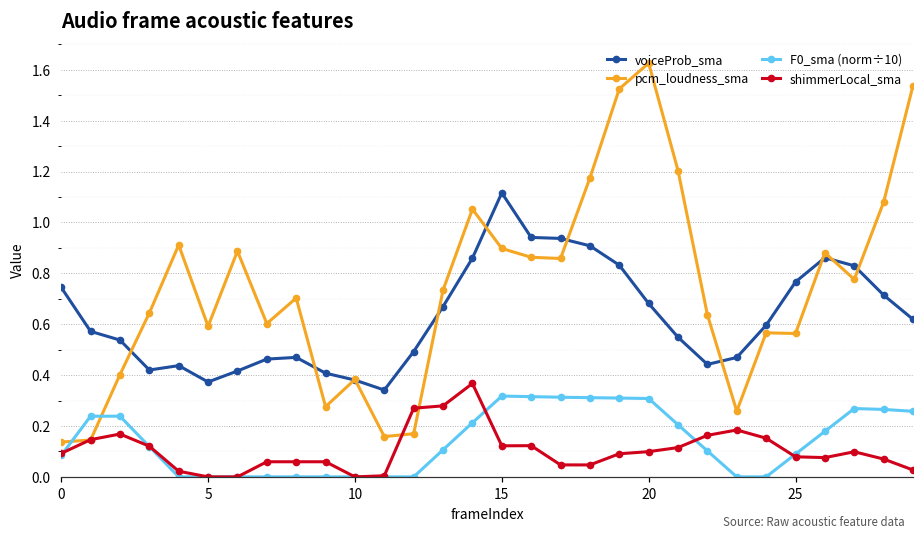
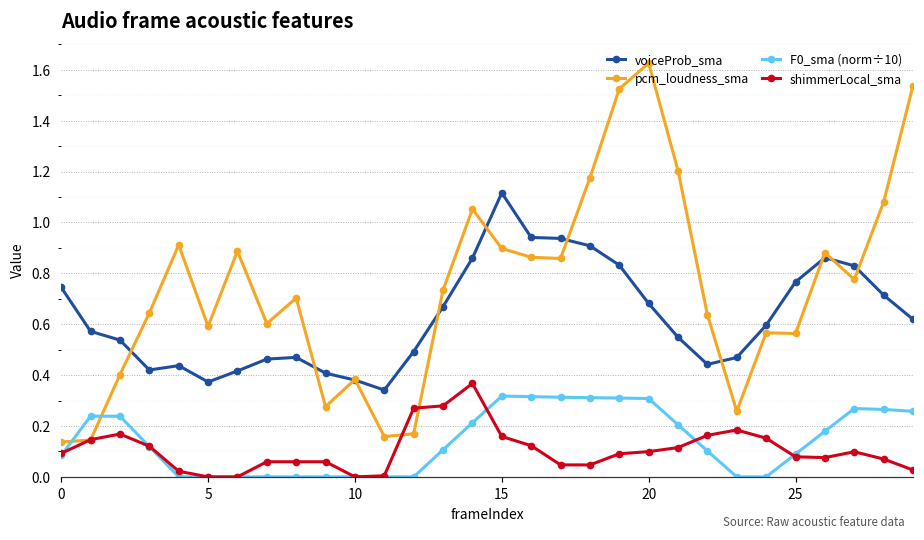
  {
    "voiceProb_sma": {
      "0": 0.74,
      "5": 0.37,
      "15": 1.12,
      "20": 0.68,
      "25": 0.77
    },
    "pcm_loudness_sma": {
      "0": 0.14,
      "5": 0.59,
      "15": 0.90,
      "20": 1.63,
      "25": 0.56
    },
    "F0_sma (norm÷10)": {
      "15": 0.32,
      "20": 0.31
    },
    "shimmerLocal_sma": {
-     "15": 0.12,
+     "15": 0.16,
      "20": 0.10
    }
  }
